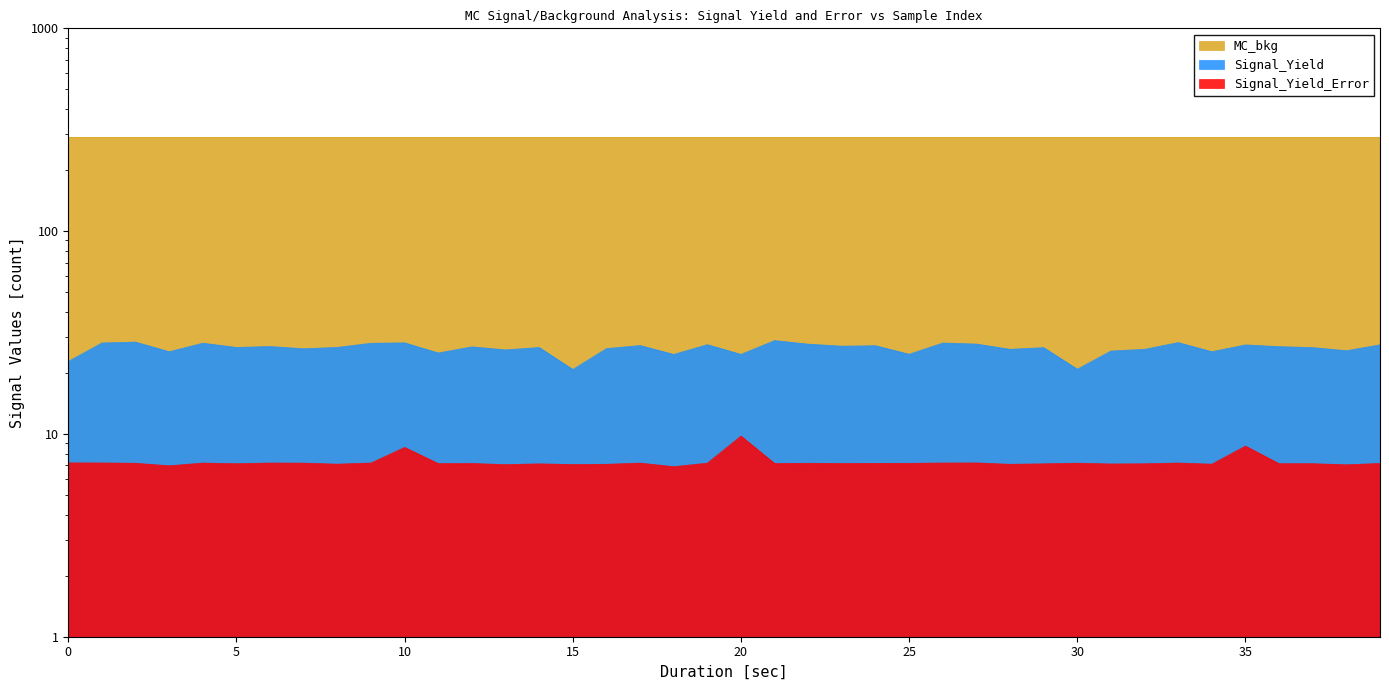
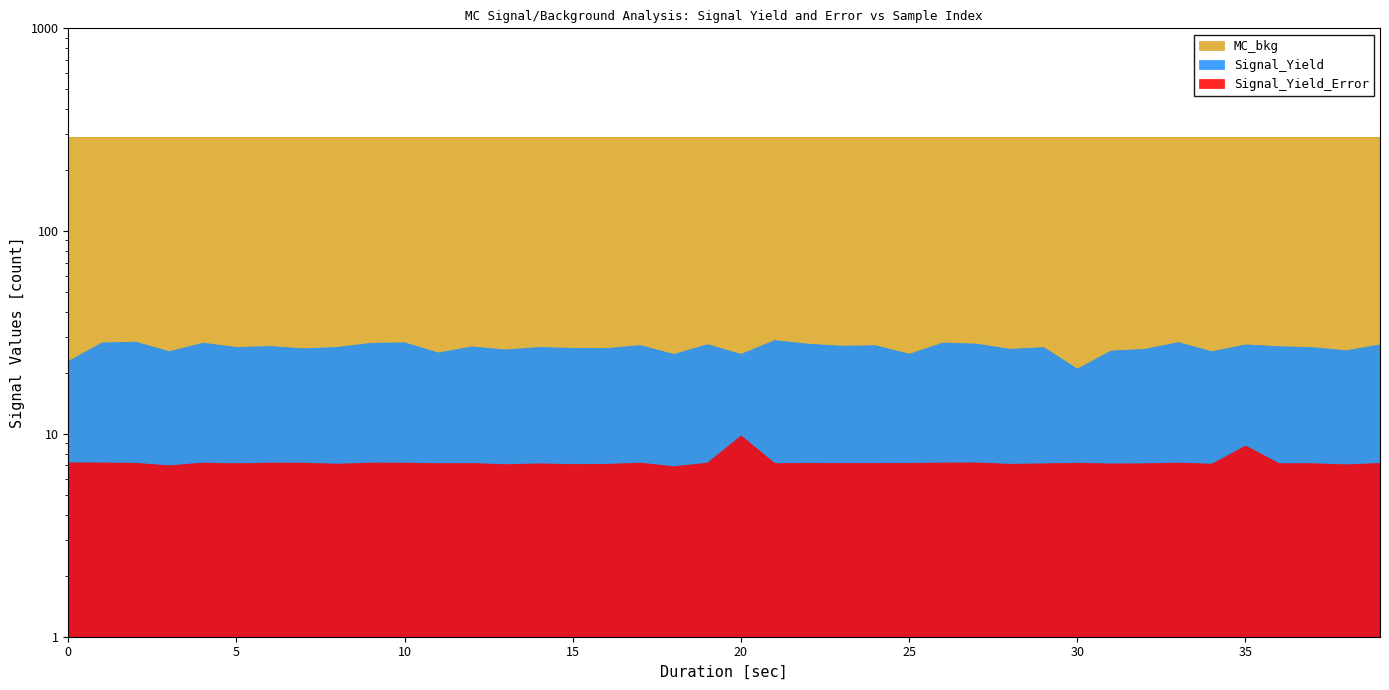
  {
    "MC_bkg": {
      "0": 290,
      "5": 290,
      "10": 290,
      "15": 290,
      "20": 290,
      "25": 290,
      "30": 290,
      "35": 290
    },
    "Signal_Yield": {
      "0": 23,
      "5": 27,
      "10": 28,
-     "15": 21,
+     "15": 26,
      "20": 25,
      "25": 25,
      "30": 21,
      "35": 27
    },
    "Signal_Yield_Error": {
      "0": 7.2,
      "5": 7.1,
-     "10": 8.6,
+     "10": 7.2,
      "15": 7.1,
      "20": 10,
      "25": 7.2,
      "30": 7.2,
      "35": 8.7
    }
  }
